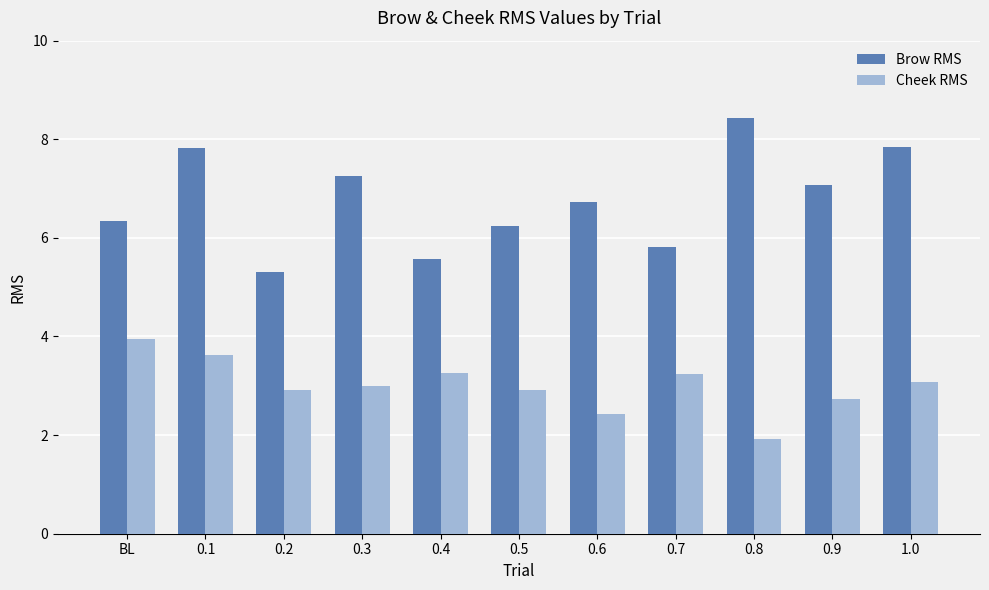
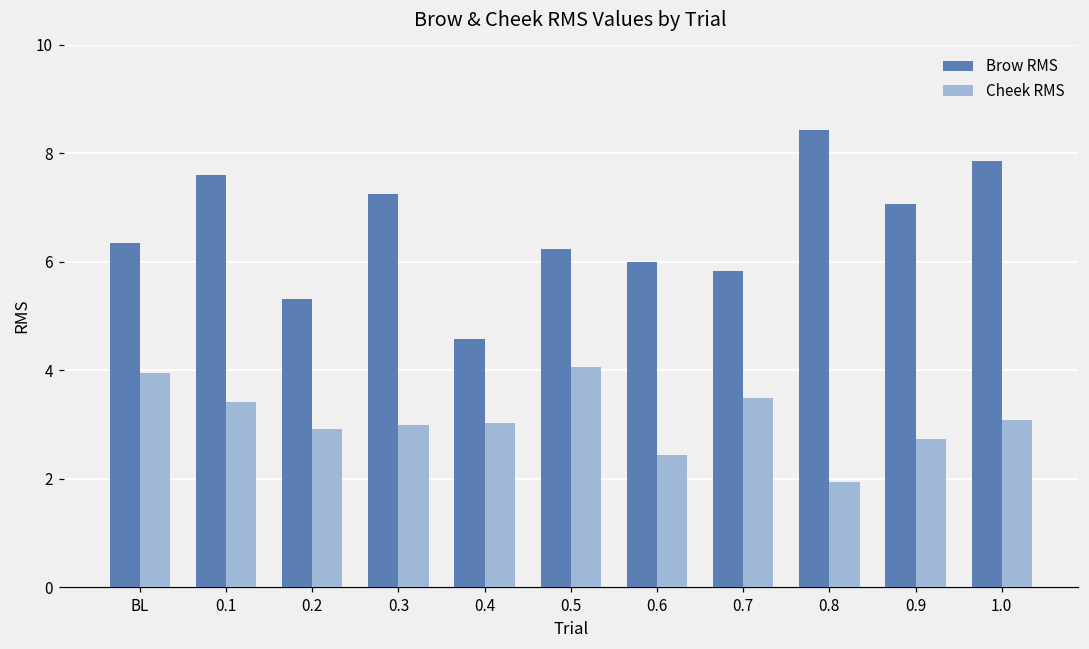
  {
    "Brow RMS": {
      "BL": 6.3,
-     "0.1": 7.8,
+     "0.1": 7.6,
      "0.2": 5.3,
      "0.3": 7.3,
-     "0.4": 5.6,
+     "0.4": 4.6,
      "0.5": 6.2,
-     "0.6": 6.7,
+     "0.6": 6.0,
      "0.7": 5.8,
      "0.8": 8.4,
      "0.9": 7.1,
      "1.0": 7.8
    },
    "Cheek RMS": {
      "BL": 3.9,
-     "0.1": 3.6,
+     "0.1": 3.4,
      "0.2": 2.9,
      "0.3": 3.0,
-     "0.4": 3.3,
-     "0.5": 2.9,
+     "0.4": 3.0,
+     "0.5": 4.1,
      "0.6": 2.4,
-     "0.7": 3.2,
+     "0.7": 3.5,
      "0.8": 1.9,
      "0.9": 2.7,
      "1.0": 3.1
    }
  }
